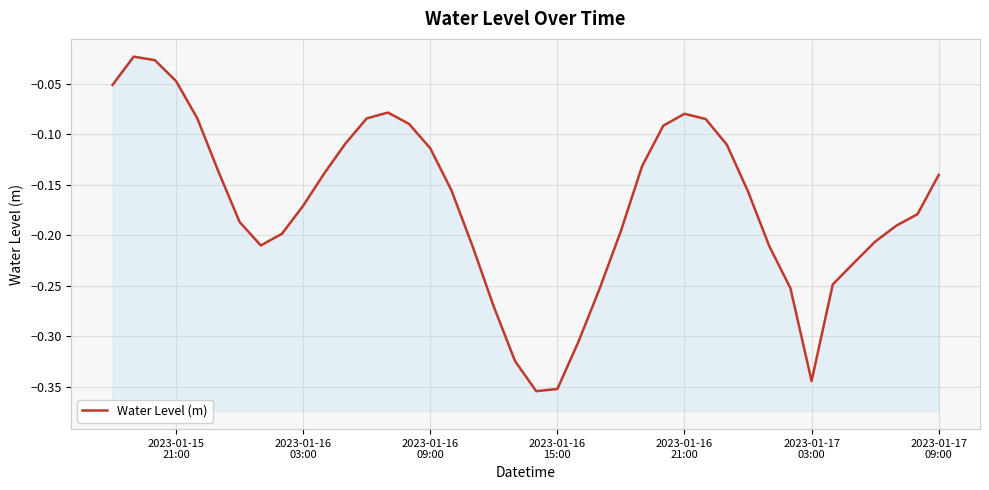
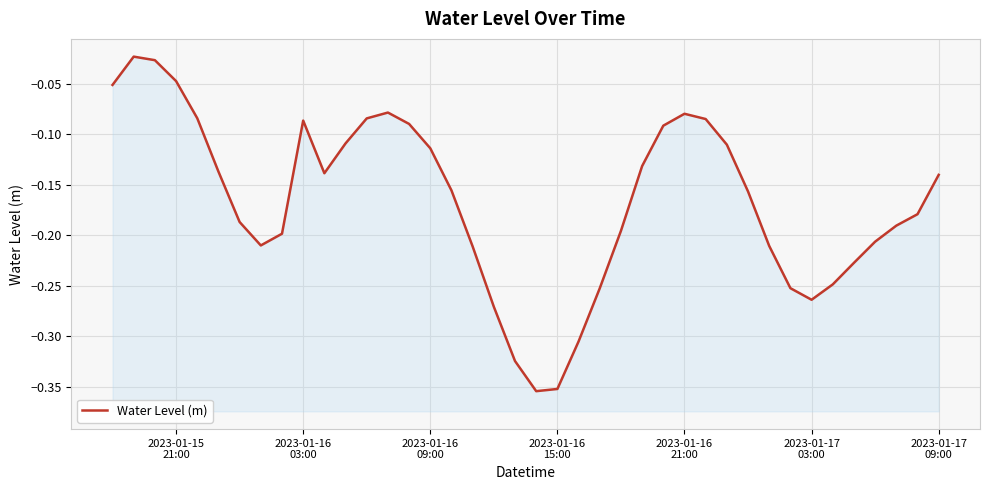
  {
    "2023-01-15 21:00": -0.047,
-   "2023-01-16 03:00": -0.171,
+   "2023-01-16 03:00": -0.086,
    "2023-01-16 09:00": -0.114,
    "2023-01-16 15:00": -0.352,
    "2023-01-16 21:00": -0.080,
-   "2023-01-17 03:00": -0.344,
+   "2023-01-17 03:00": -0.264,
    "2023-01-17 09:00": -0.140
  }
